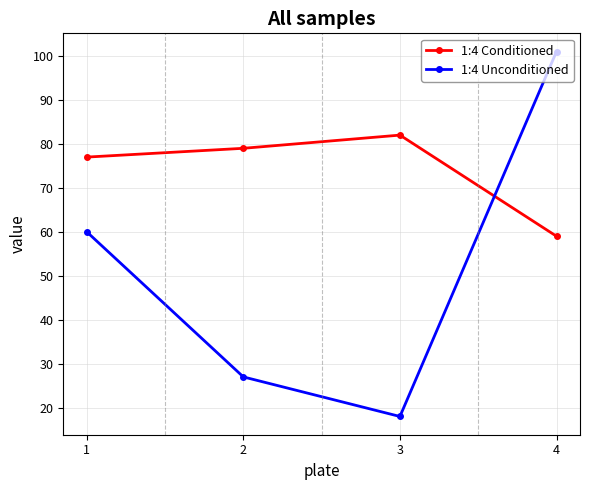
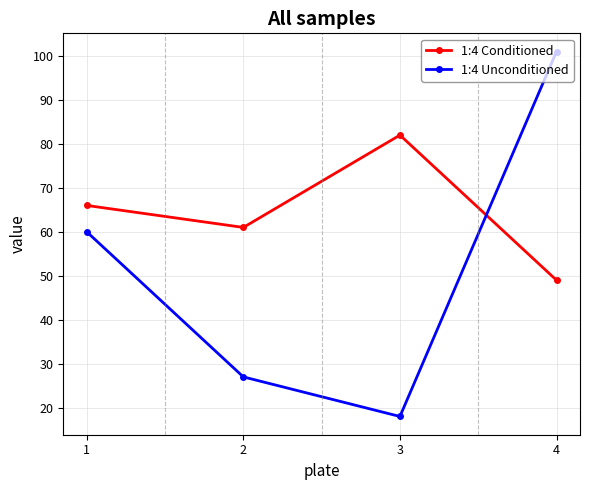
  {
    "1:4 Conditioned": {
-     "1": 77,
-     "2": 79,
+     "1": 66,
+     "2": 61,
      "3": 82,
-     "4": 59
+     "4": 49
    },
    "1:4 Unconditioned": {
      "1": 60,
      "2": 27,
      "3": 18
    }
  }
